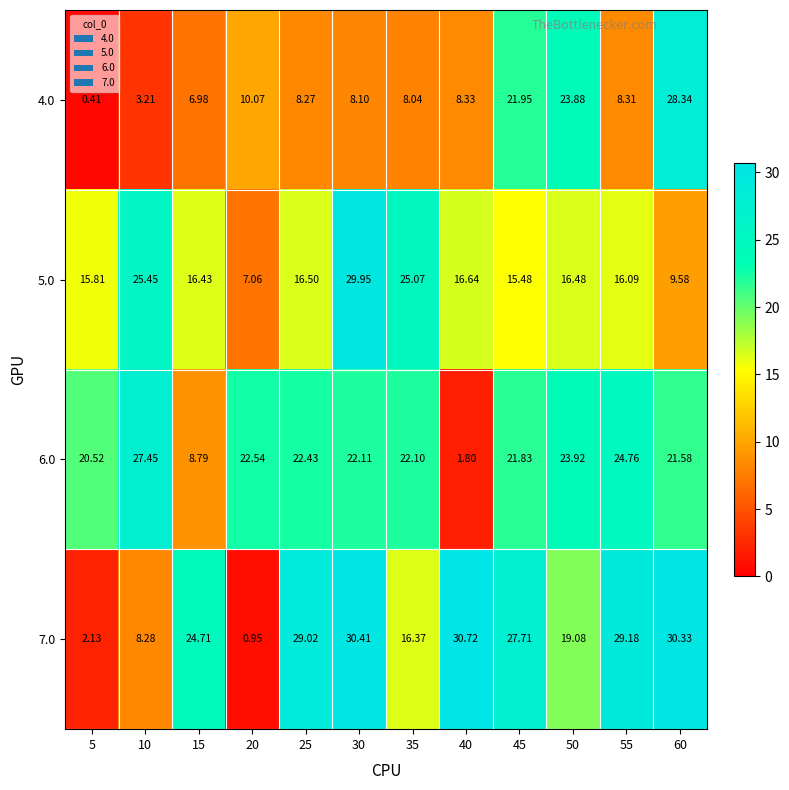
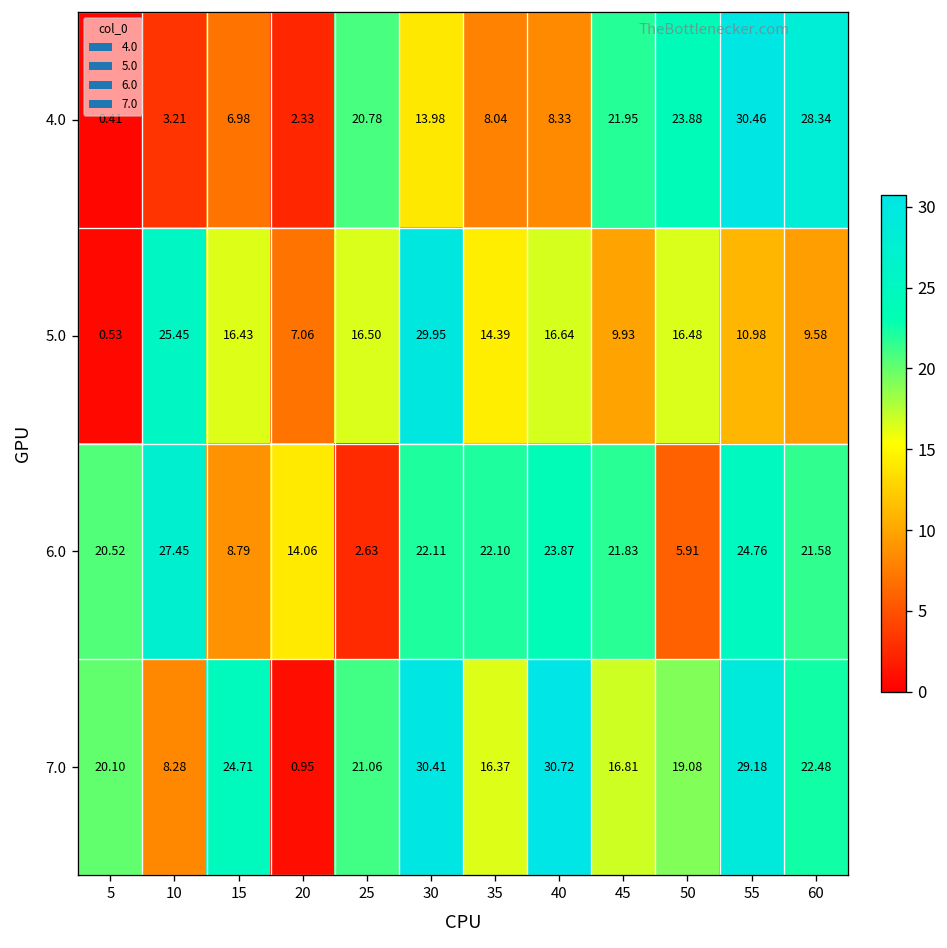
  {
    "4.0": {
      "5": 0.41,
      "10": 3.21,
      "15": 6.98,
-     "20": 10.07,
-     "25": 8.27,
-     "30": 8.10,
+     "20": 2.33,
+     "25": 20.78,
+     "30": 13.98,
      "35": 8.04,
      "40": 8.33,
      "45": 21.95,
      "50": 23.88,
-     "55": 8.31,
+     "55": 30.46,
      "60": 28.34
    },
    "5.0": {
-     "5": 15.81,
+     "5": 0.53,
      "10": 25.45,
      "15": 16.43,
      "20": 7.06,
      "25": 16.50,
      "30": 29.95,
-     "35": 25.07,
+     "35": 14.39,
      "40": 16.64,
-     "45": 15.48,
+     "45": 9.93,
      "50": 16.48,
-     "55": 16.09,
+     "55": 10.98,
      "60": 9.58
    },
    "6.0": {
      "5": 20.52,
      "10": 27.45,
      "15": 8.79,
-     "20": 22.54,
-     "25": 22.43,
+     "20": 14.06,
+     "25": 2.63,
      "30": 22.11,
      "35": 22.10,
-     "40": 1.80,
+     "40": 23.87,
      "45": 21.83,
-     "50": 23.92,
+     "50": 5.91,
      "55": 24.76,
      "60": 21.58
    },
    "7.0": {
-     "5": 2.13,
+     "5": 20.10,
      "10": 8.28,
      "15": 24.71,
      "20": 0.95,
-     "25": 29.02,
+     "25": 21.06,
      "30": 30.41,
      "35": 16.37,
      "40": 30.72,
-     "45": 27.71,
+     "45": 16.81,
      "50": 19.08,
      "55": 29.18,
-     "60": 30.33
+     "60": 22.48
    }
  }
